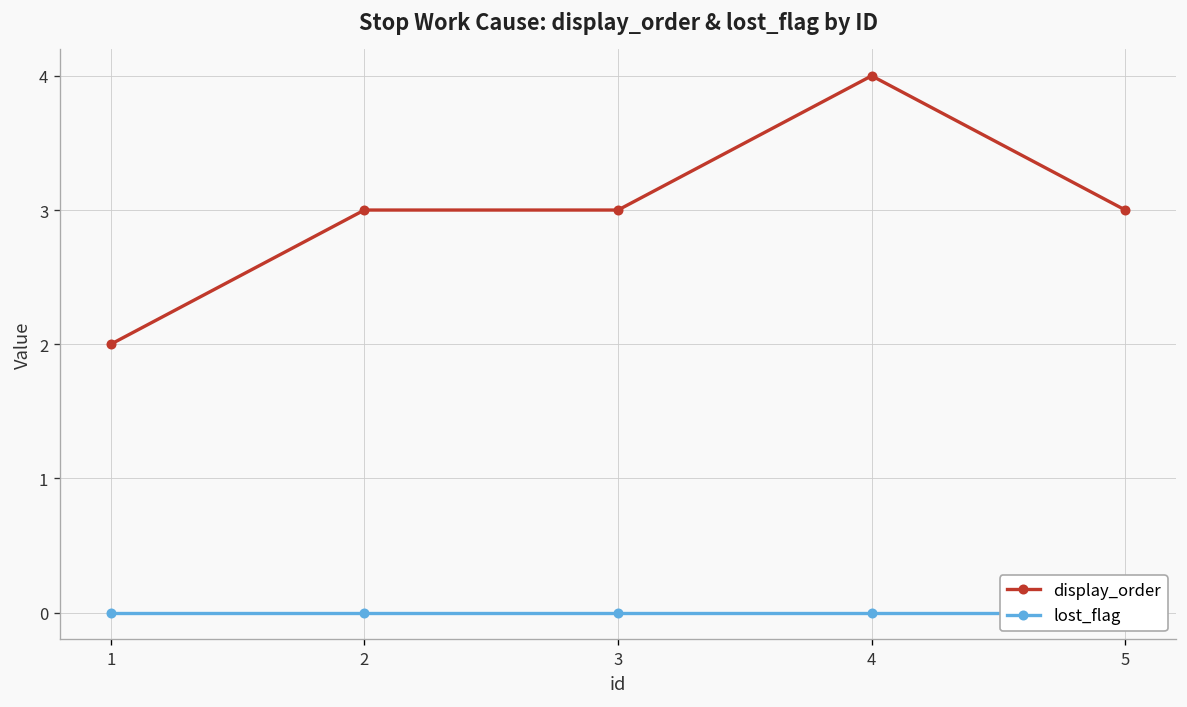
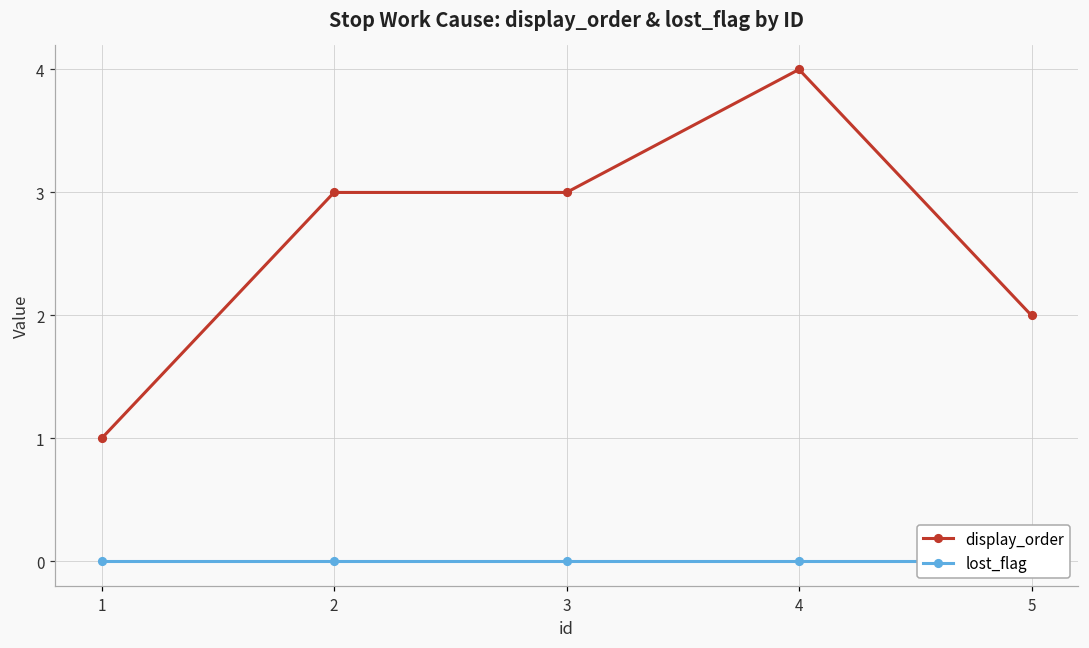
  {
    "display_order": {
-     "1": 2,
+     "1": 1,
      "2": 3,
      "3": 3,
      "4": 4,
-     "5": 3
+     "5": 2
    },
    "lost_flag": {
      "1": 0,
      "2": 0,
      "3": 0,
      "4": 0
    }
  }
